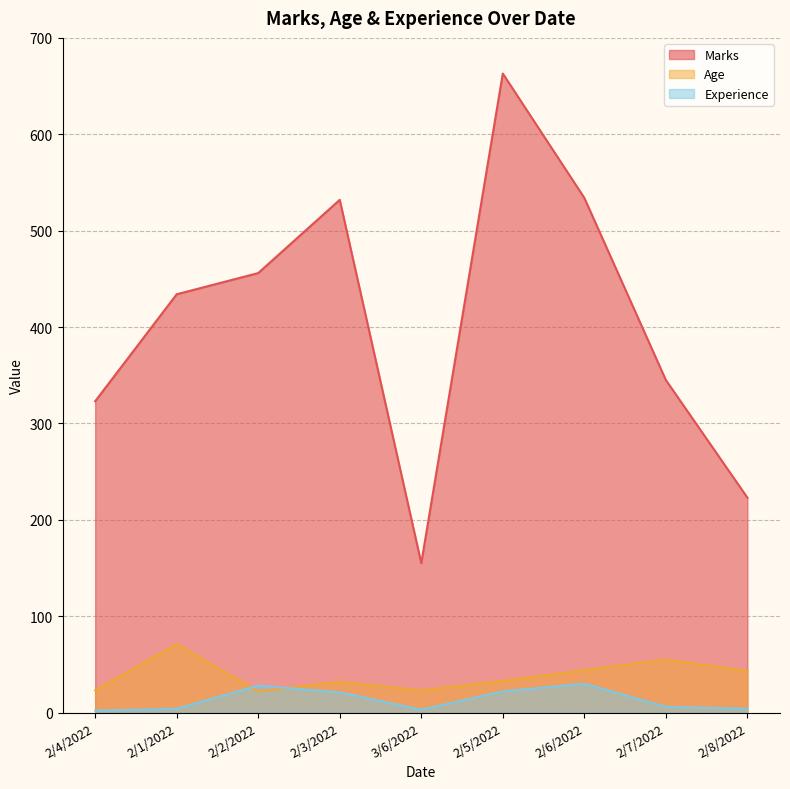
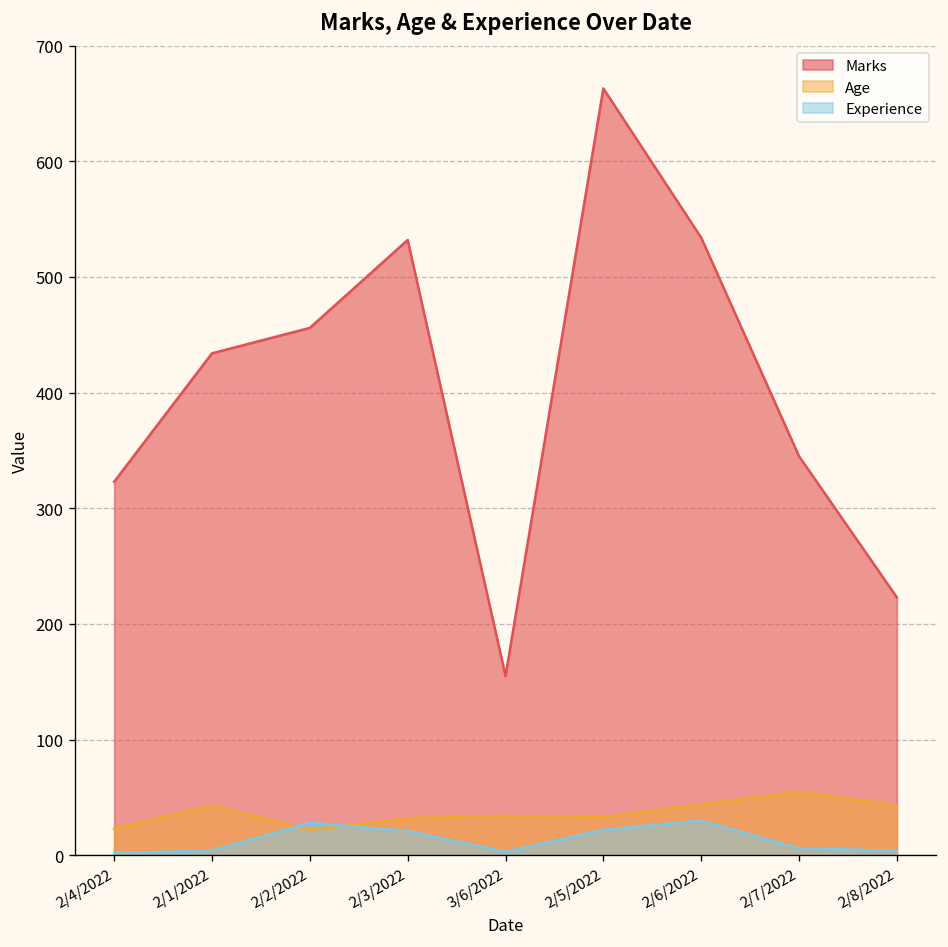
  {
    "Marks": {
      "2/4/2022": 320,
      "2/1/2022": 430,
      "2/2/2022": 460,
      "2/3/2022": 530,
      "3/6/2022": 160,
      "2/5/2022": 660,
      "2/6/2022": 530,
      "2/7/2022": 350,
      "2/8/2022": 220
    },
    "Age": {
      "2/4/2022": 20,
-     "2/1/2022": 70,
+     "2/1/2022": 40,
      "2/2/2022": 20,
      "2/3/2022": 30,
-     "3/6/2022": 20,
+     "3/6/2022": 30,
      "2/5/2022": 30,
      "2/6/2022": 40,
      "2/7/2022": 60,
      "2/8/2022": 40
    },
    "Experience": {
      "2/4/2022": 0,
      "2/1/2022": 0,
      "2/2/2022": 30,
      "2/3/2022": 20,
      "3/6/2022": 0,
      "2/5/2022": 20,
      "2/6/2022": 30,
      "2/7/2022": 10,
      "2/8/2022": 0
    }
  }
